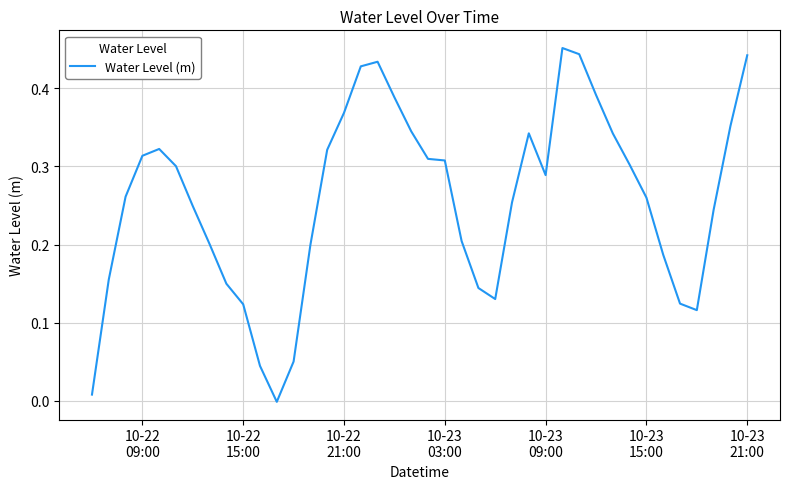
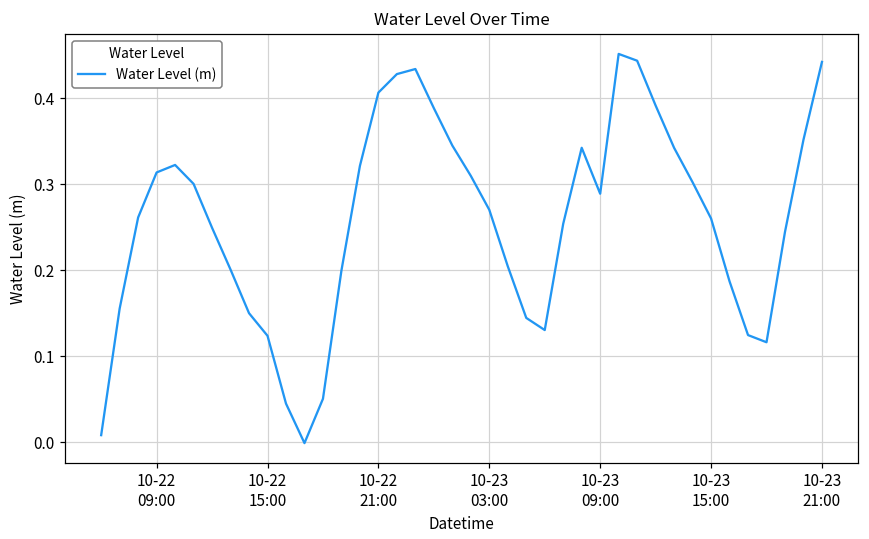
  {
    "10-22 09:00": 0.31,
    "10-22 15:00": 0.12,
-   "10-22 21:00": 0.37,
-   "10-23 03:00": 0.31,
+   "10-22 21:00": 0.41,
+   "10-23 03:00": 0.27,
    "10-23 09:00": 0.29,
    "10-23 15:00": 0.26,
    "10-23 21:00": 0.44
  }
